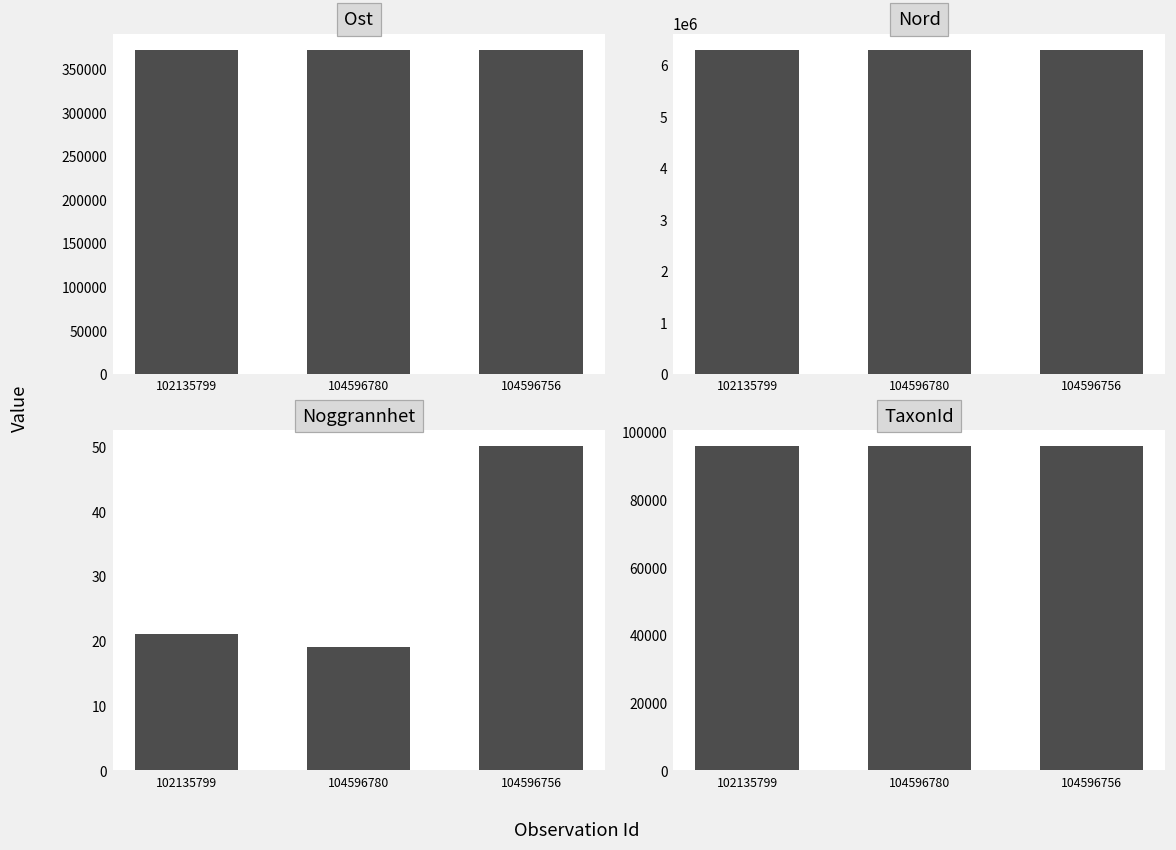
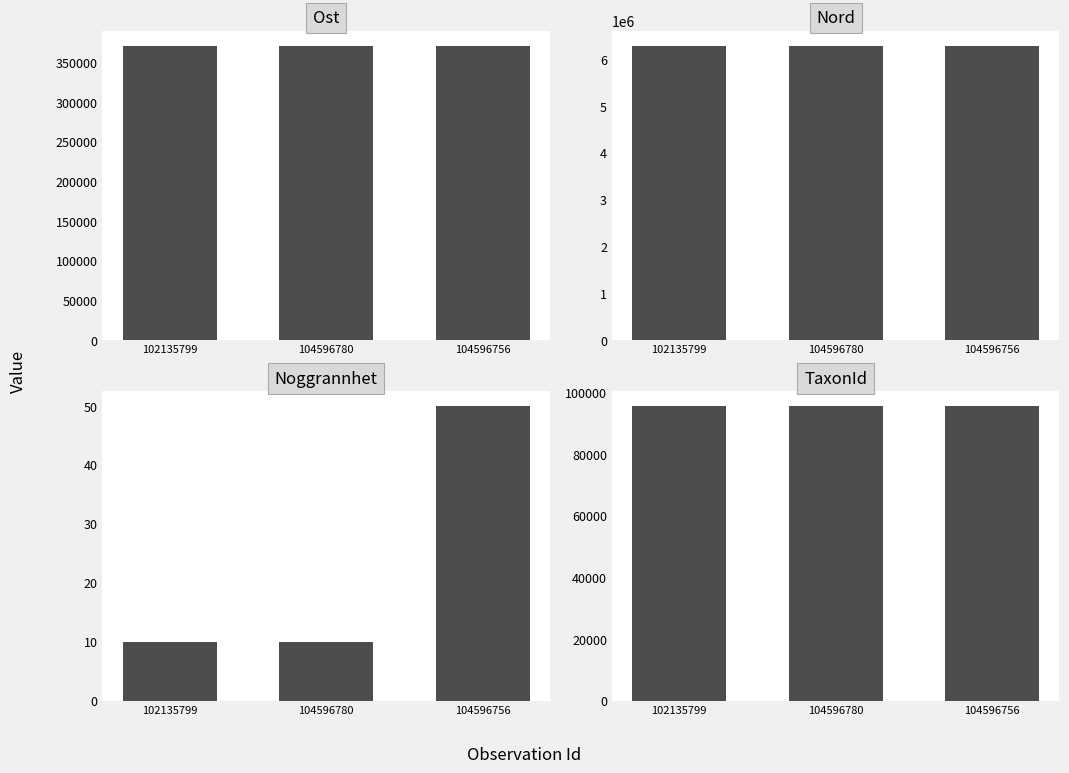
  {
    "Ost": {
      "102135799": 370000,
      "104596780": 370000,
      "104596756": 370000
    },
    "Nord": {
      "102135799": 6300000,
      "104596780": 6300000,
      "104596756": 6300000
    },
    "Noggrannhet": {
-     "102135799": 21,
-     "104596780": 19,
+     "102135799": 10,
+     "104596780": 10,
      "104596756": 50
    },
    "TaxonId": {
      "102135799": 96000,
      "104596780": 96000,
      "104596756": 96000
    }
  }
